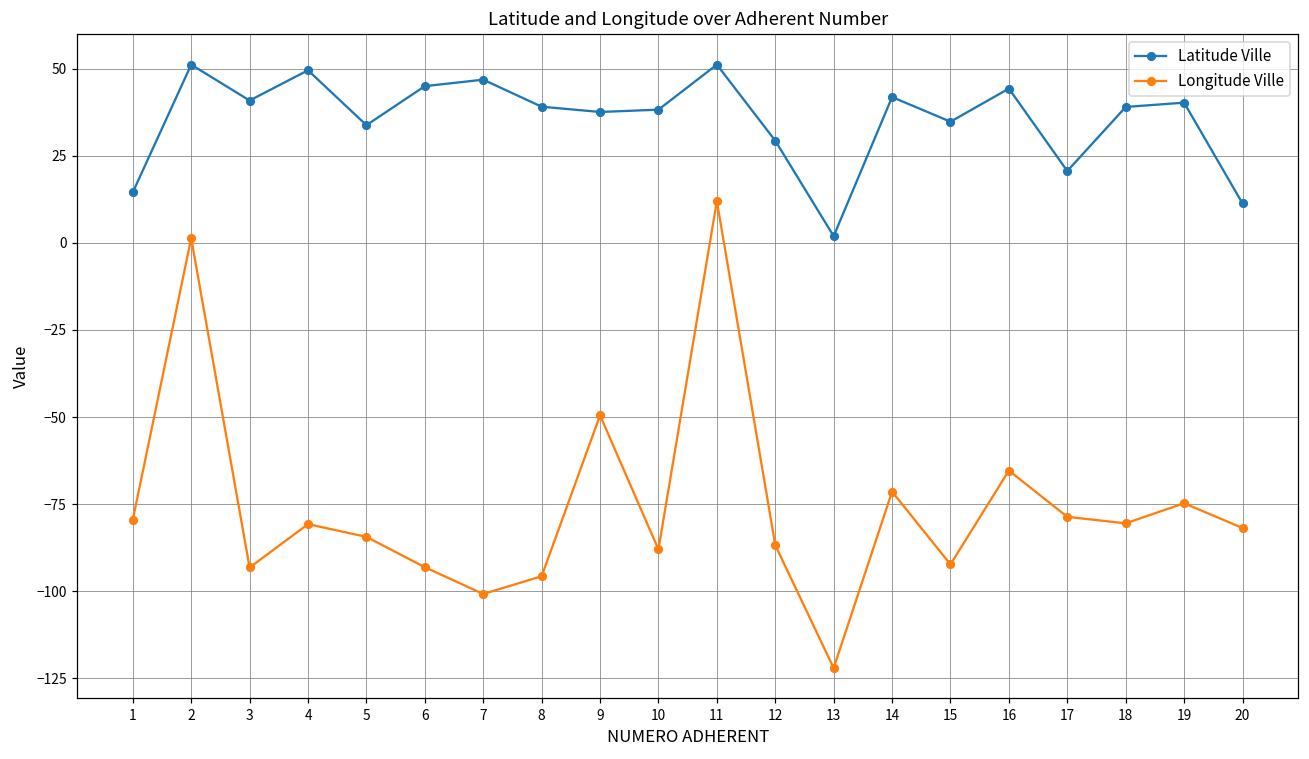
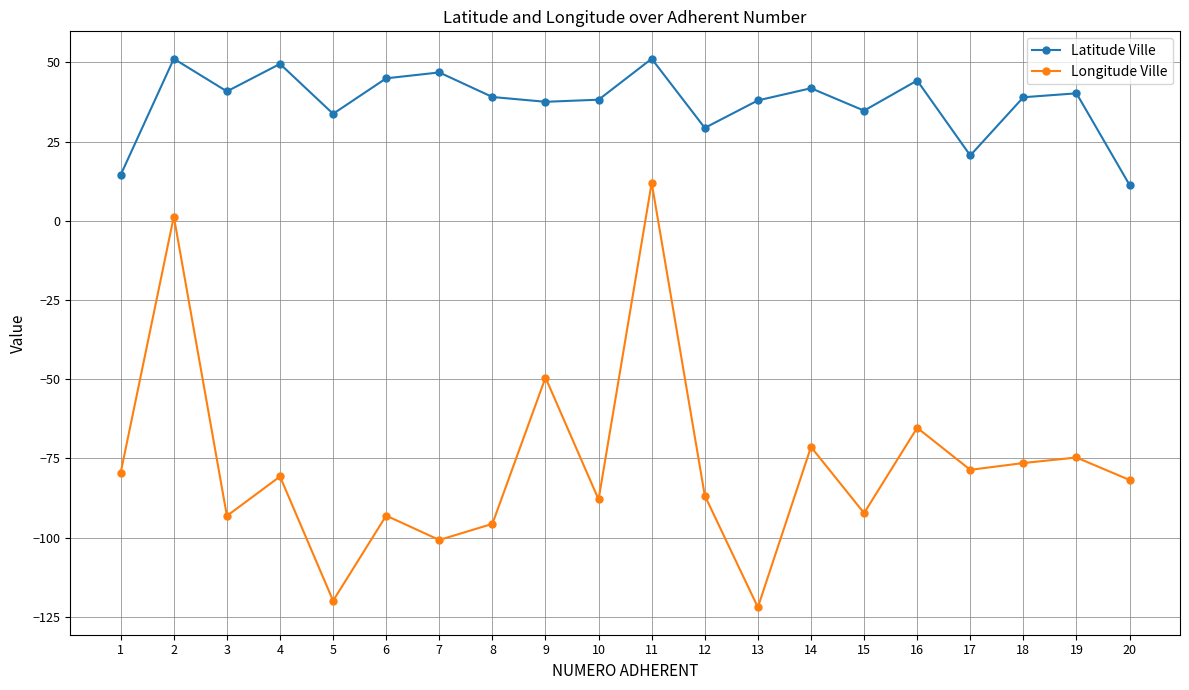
  {
    "Latitude Ville": {
      "1": 14,
      "2": 51,
      "3": 41,
      "4": 50,
      "5": 34,
      "6": 45,
      "7": 47,
      "8": 39,
      "9": 38,
      "10": 38,
      "11": 51,
      "12": 29,
-     "13": 2,
+     "13": 38,
      "14": 42,
      "15": 35,
      "16": 44,
      "17": 21,
      "18": 39,
      "19": 40,
      "20": 11
    },
    "Longitude Ville": {
      "1": -79,
      "2": 1,
      "3": -93,
      "4": -81,
-     "5": -84,
+     "5": -120,
      "6": -93,
      "7": -101,
      "8": -96,
      "9": -50,
      "10": -88,
      "11": 12,
      "12": -87,
      "13": -122,
      "14": -71,
      "15": -92,
      "16": -65,
      "17": -79,
-     "18": -81,
+     "18": -76,
      "19": -75,
      "20": -82
    }
  }
